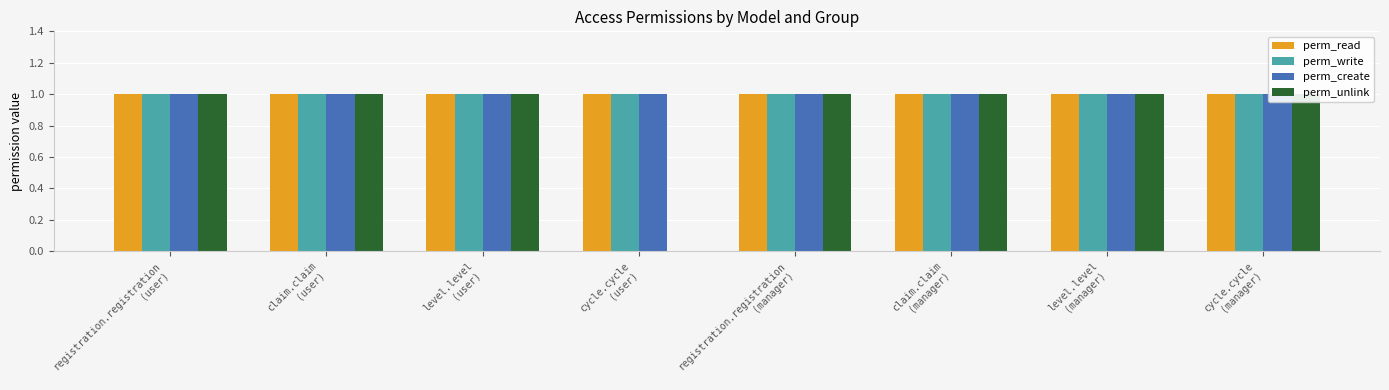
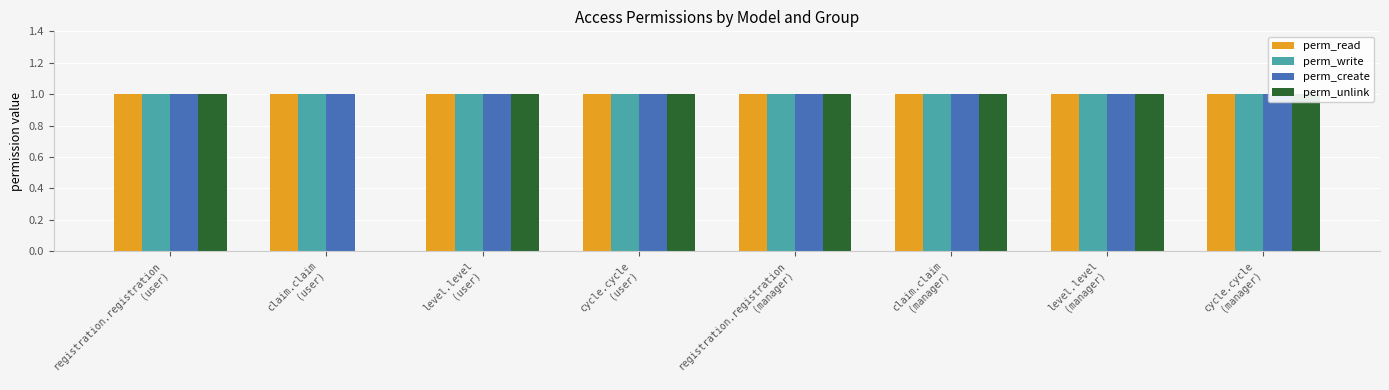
  {
    "perm_read": {
      "registration.registration (user)": 1,
      "claim.claim (user)": 1,
      "level.level (user)": 1,
      "cycle.cycle (user)": 1,
      "registration.registration (manager)": 1,
      "claim.claim (manager)": 1,
      "level.level (manager)": 1,
      "cycle.cycle (manager)": 1
    },
    "perm_unlink": {
      "registration.registration (user)": 1,
-     "claim.claim (user)": 1,
+     "claim.claim (user)": 0,
      "level.level (user)": 1,
-     "cycle.cycle (user)": 0,
+     "cycle.cycle (user)": 1,
      "registration.registration (manager)": 1,
      "claim.claim (manager)": 1,
      "level.level (manager)": 1
    }
  }
